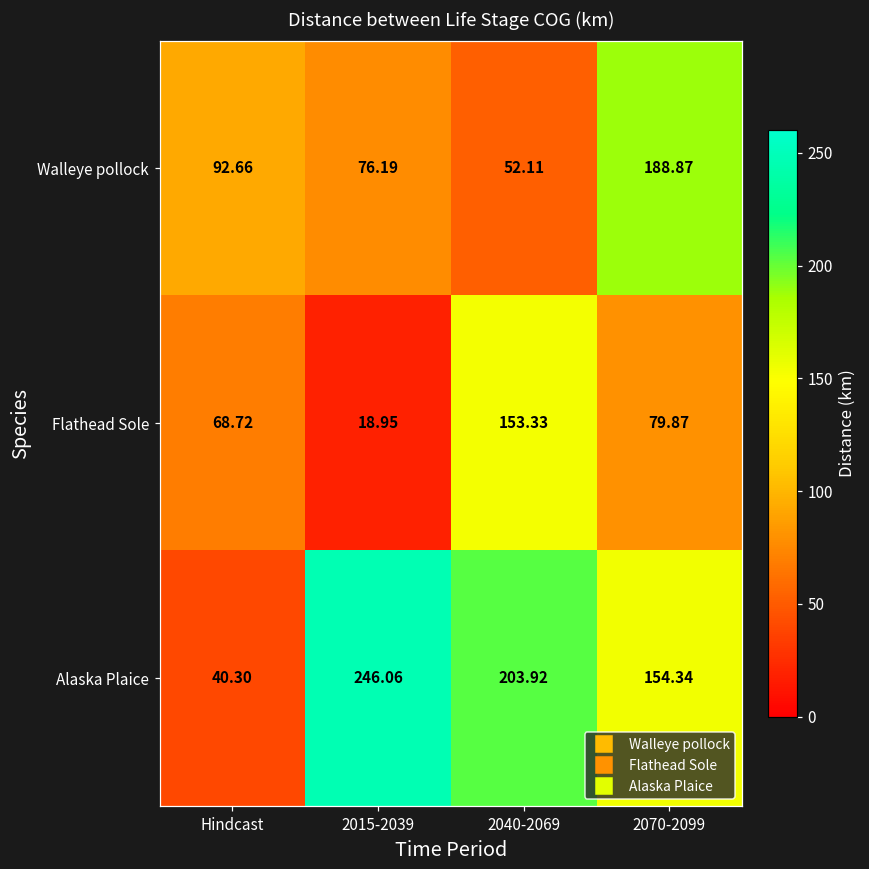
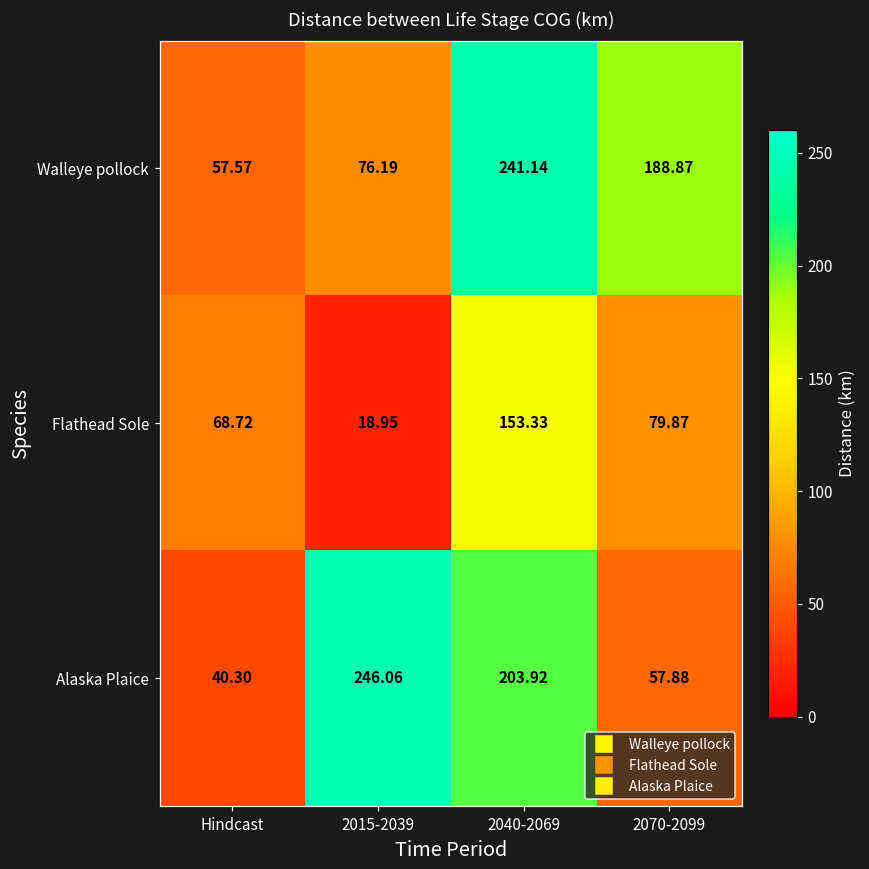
  {
    "Walleye pollock": {
-     "Hindcast": 92.66,
+     "Hindcast": 57.57,
      "2015-2039": 76.19,
-     "2040-2069": 52.11,
+     "2040-2069": 241.14,
      "2070-2099": 188.87
    },
    "Flathead Sole": {
      "Hindcast": 68.72,
      "2015-2039": 18.95,
      "2040-2069": 153.33,
      "2070-2099": 79.87
    },
    "Alaska Plaice": {
      "Hindcast": 40.30,
      "2015-2039": 246.06,
      "2040-2069": 203.92,
-     "2070-2099": 154.34
+     "2070-2099": 57.88
    }
  }
